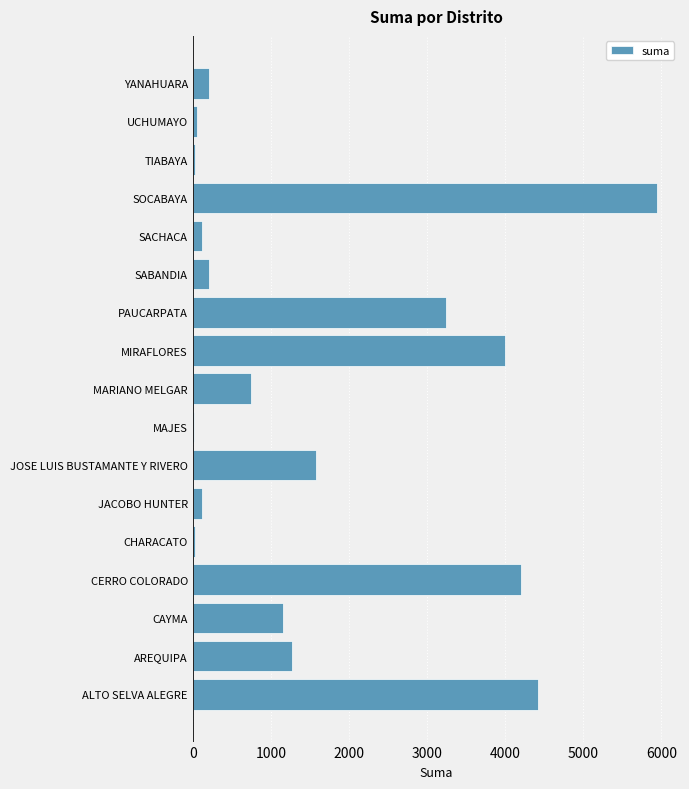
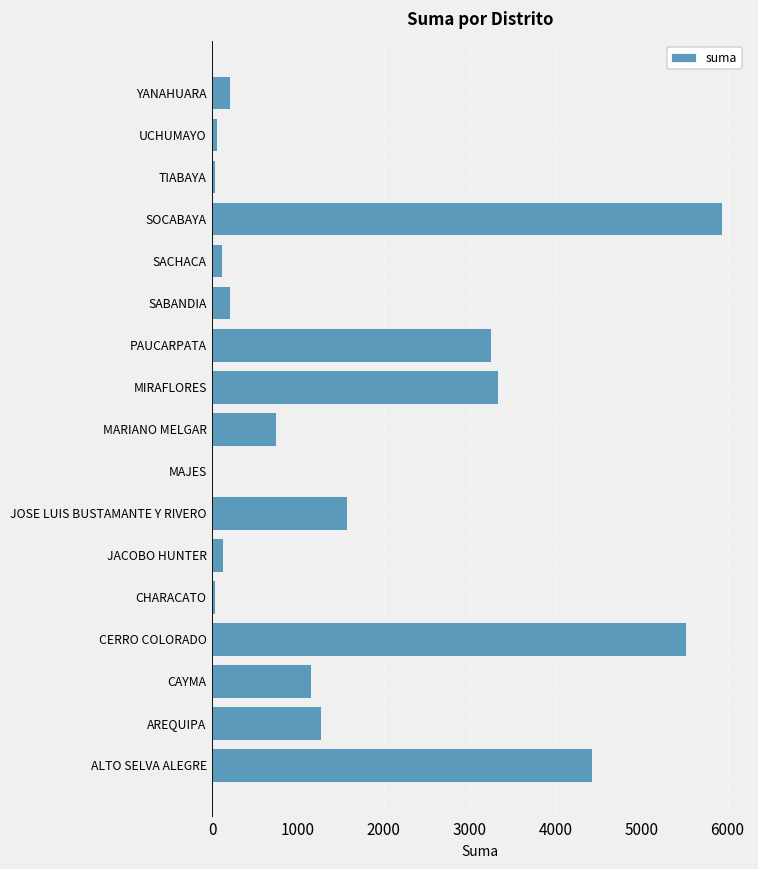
  {
    "YANAHUARA": 200,
    "UCHUMAYO": 100,
    "SOCABAYA": 5900,
    "SACHACA": 100,
    "SABANDIA": 200,
    "PAUCARPATA": 3200,
-   "MIRAFLORES": 4000,
+   "MIRAFLORES": 3300,
    "MARIANO MELGAR": 800,
    "JOSE LUIS BUSTAMANTE Y RIVERO": 1600,
    "JACOBO HUNTER": 100,
-   "CERRO COLORADO": 4200,
+   "CERRO COLORADO": 5500,
    "CAYMA": 1200,
    "AREQUIPA": 1300,
    "ALTO SELVA ALEGRE": 4400
  }
